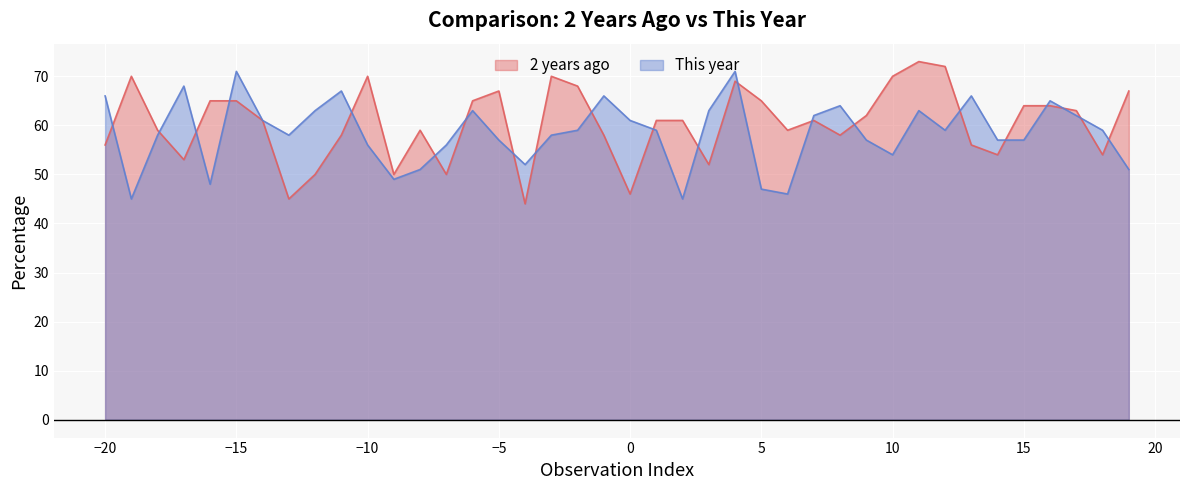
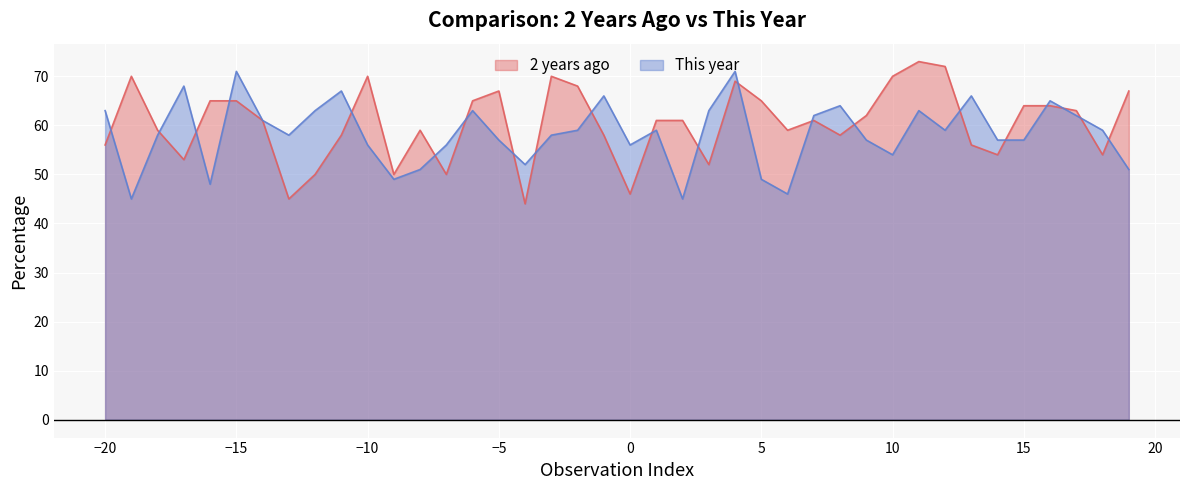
  {
    "2 years ago": {
      "−20": 56,
      "−15": 65,
      "−10": 70,
      "−5": 67,
      "0": 46,
      "5": 65,
      "10": 70,
      "15": 64
    },
    "This year": {
-     "−20": 66,
+     "−20": 63,
      "−15": 71,
      "−10": 56,
      "−5": 57,
-     "0": 61,
-     "5": 47,
+     "0": 56,
+     "5": 49,
      "10": 54,
      "15": 57
    }
  }
